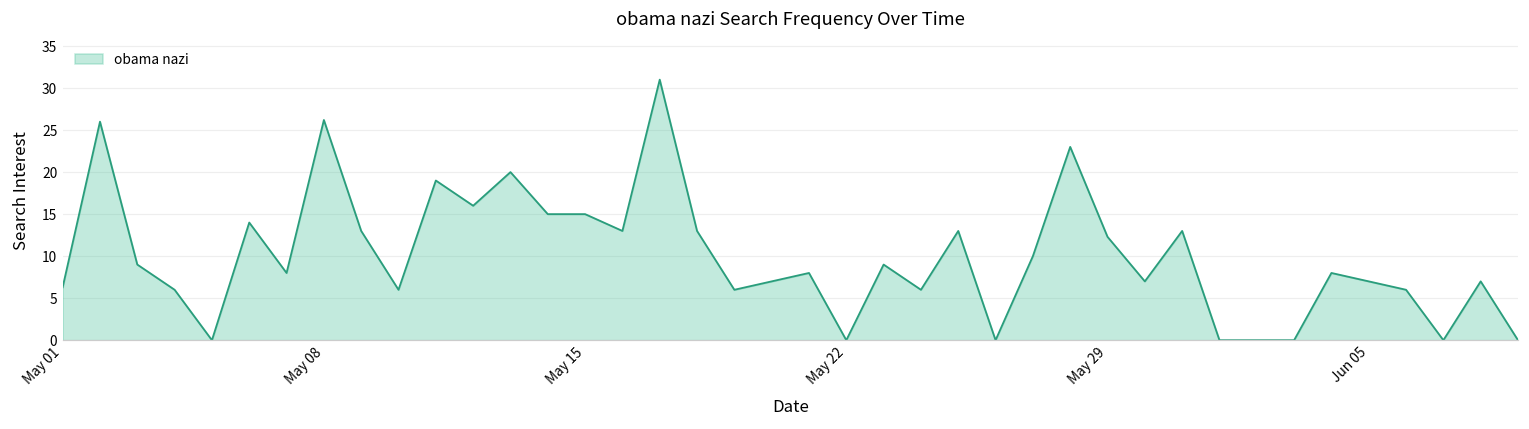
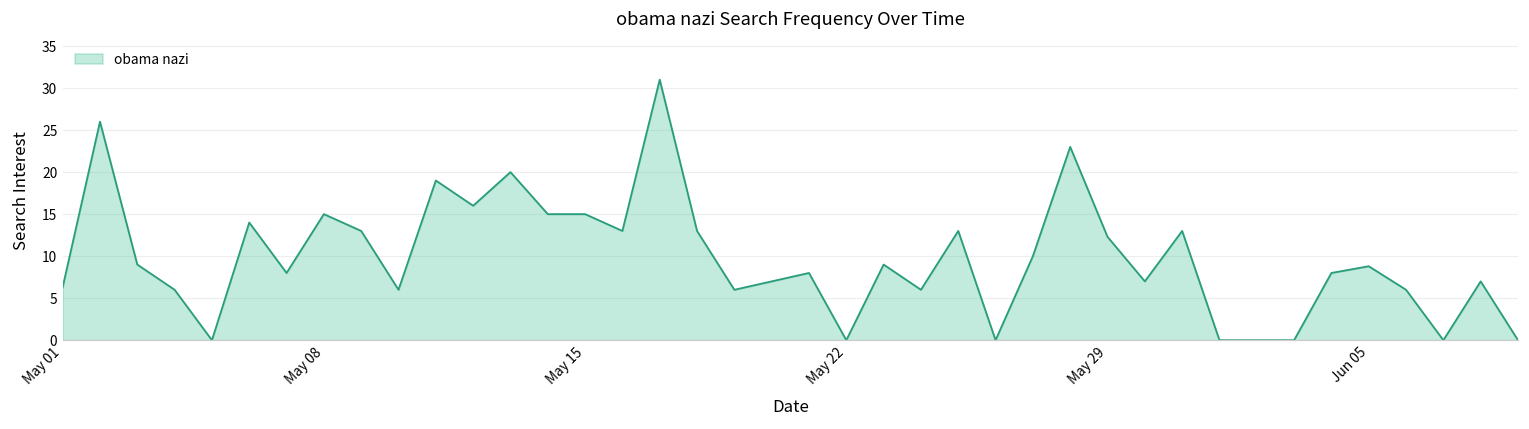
  {
    "May 01": 6,
-   "May 08": 26,
+   "May 08": 15,
    "May 15": 15,
    "May 22": 0,
    "May 29": 12,
-   "Jun 05": 7
+   "Jun 05": 9
  }
